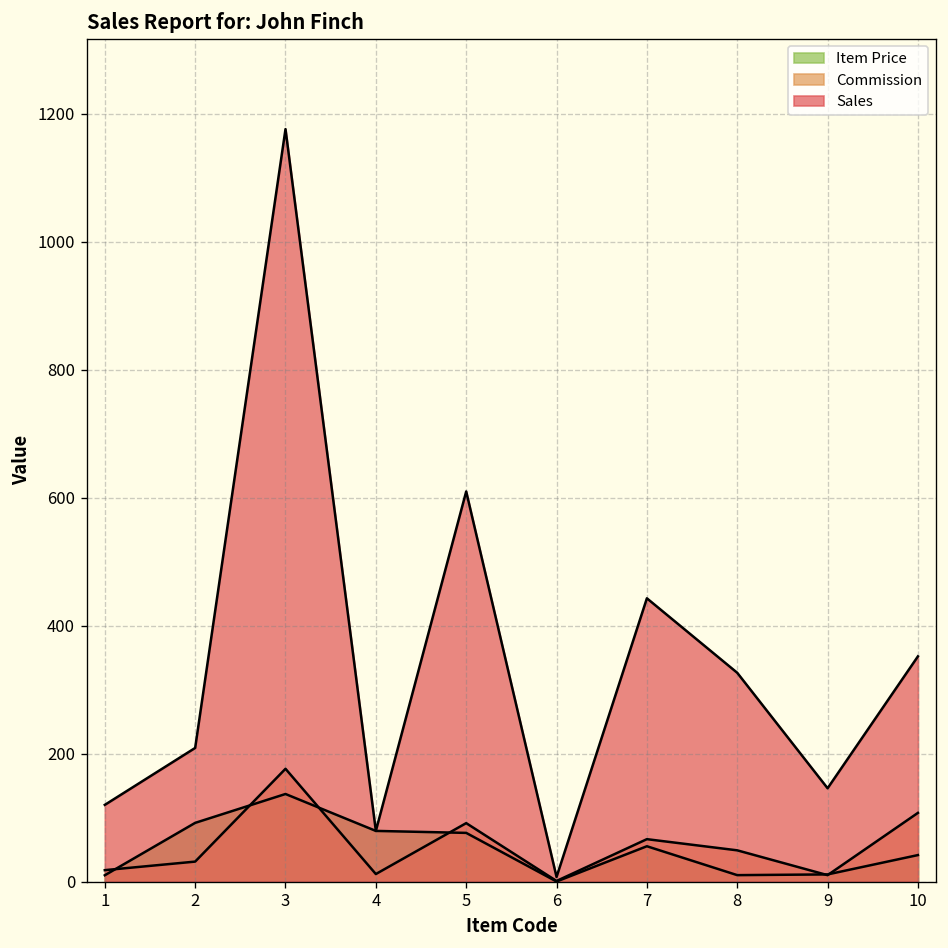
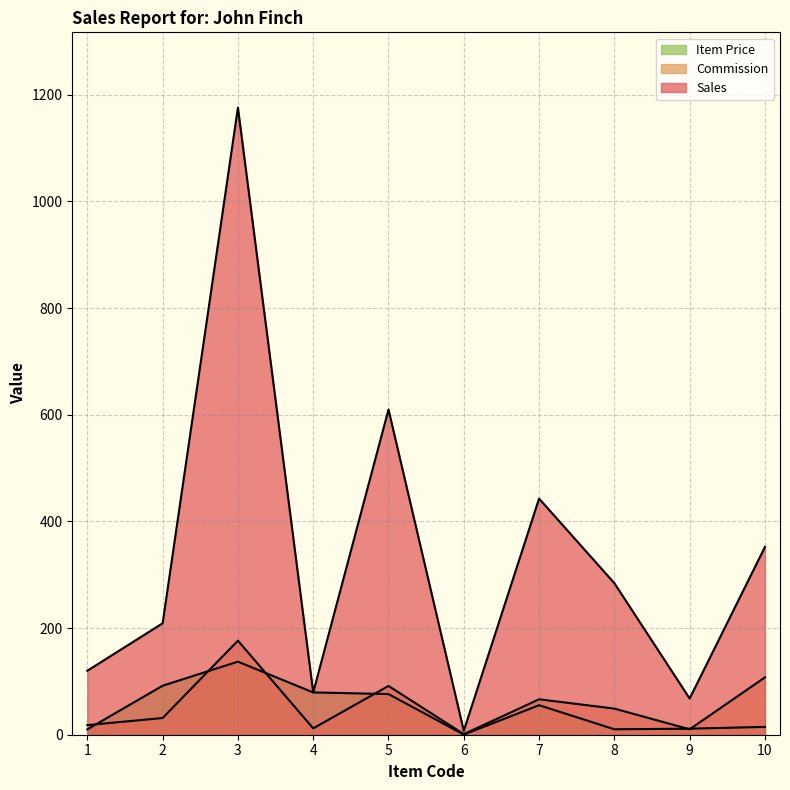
  {
    "Item Price": {
      "1": 10,
      "2": 90,
      "3": 140,
      "5": 80,
      "7": 60,
      "8": 10,
-     "10": 40
+     "10": 10
    },
    "Commission": {
      "1": 20,
      "2": 30,
      "3": 180,
      "4": 10,
      "5": 90,
      "7": 70,
      "8": 50,
      "10": 110
    },
    "Sales": {
      "1": 120,
      "2": 210,
      "3": 1180,
      "5": 610,
      "6": 10,
      "7": 440,
-     "8": 330,
-     "9": 150,
+     "8": 280,
+     "9": 70,
      "10": 350
    }
  }
